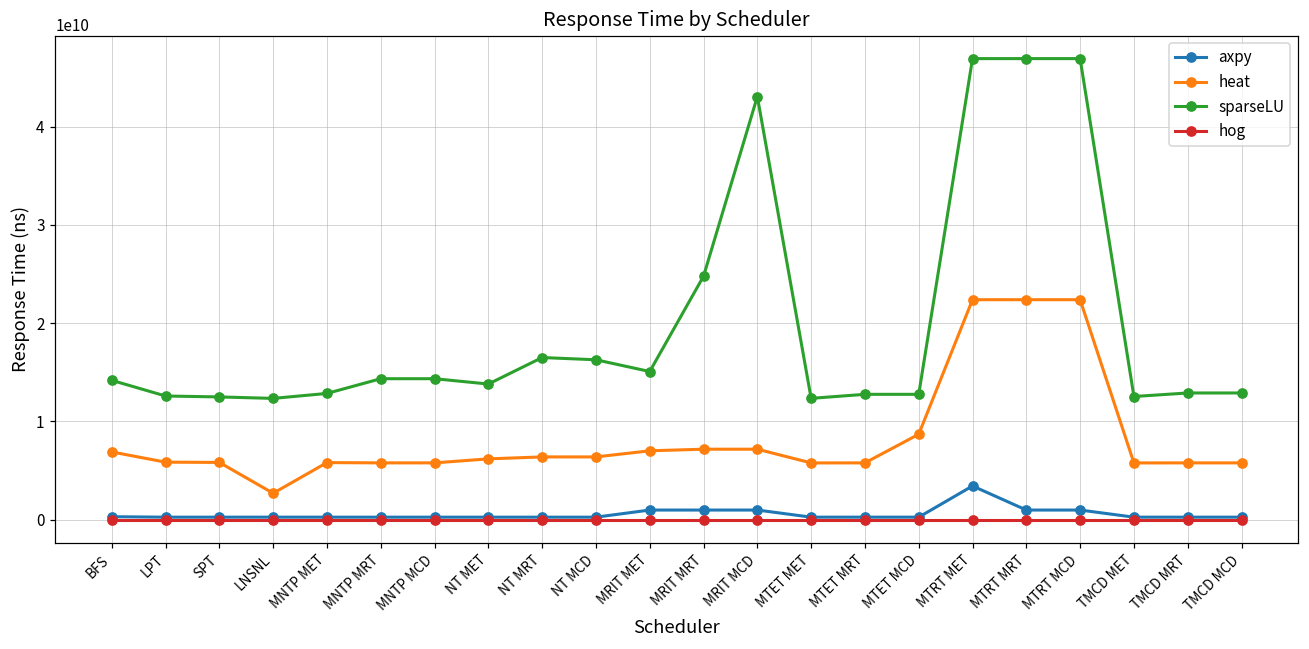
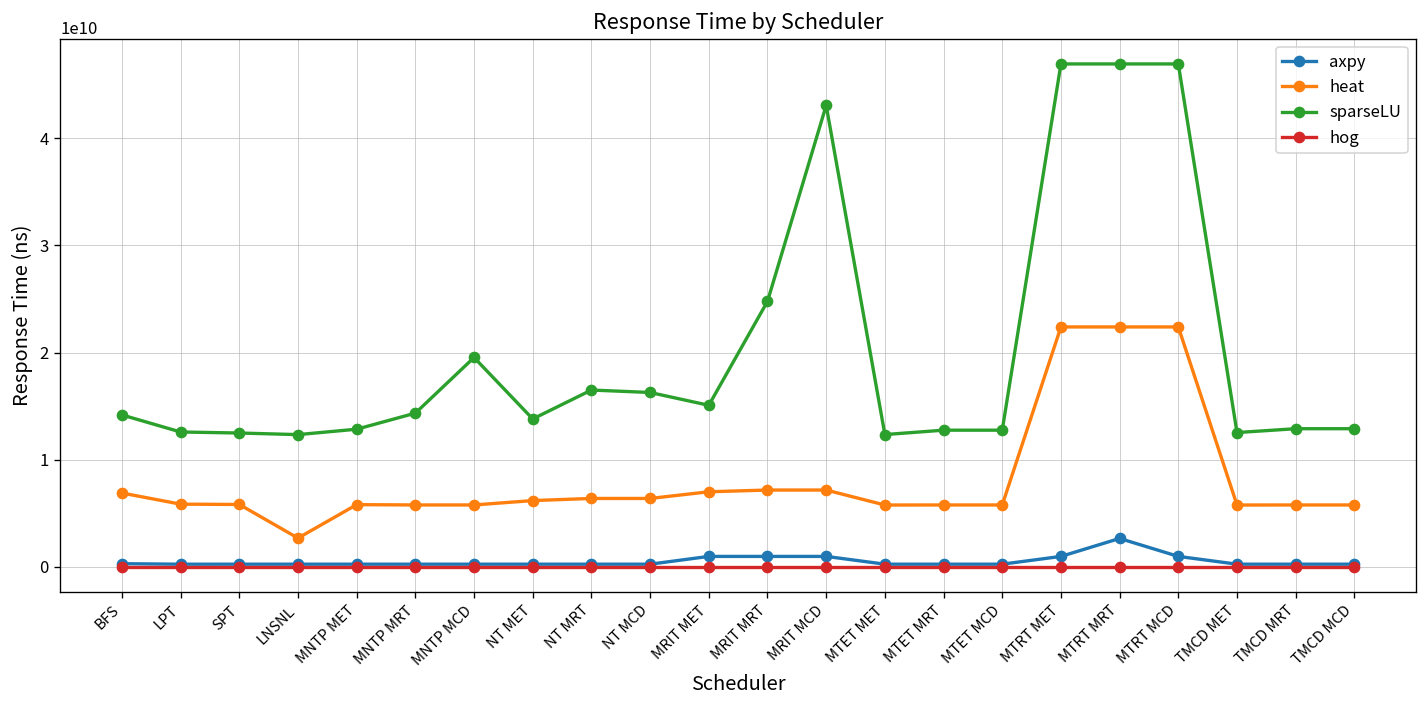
  {
    "axpy": {
      "BFS": 0,
      "MRIT MET": 1000000000,
      "MRIT MRT": 1000000000,
      "MRIT MCD": 1000000000,
-     "MTRT MET": 3000000000,
-     "MTRT MRT": 1000000000,
+     "MTRT MET": 1000000000,
+     "MTRT MRT": 3000000000,
      "MTRT MCD": 1000000000
    },
    "heat": {
      "BFS": 7000000000,
      "LPT": 6000000000,
      "SPT": 6000000000,
      "LNSNL": 3000000000,
      "MNTP MET": 6000000000,
      "MNTP MRT": 6000000000,
      "MNTP MCD": 6000000000,
      "NT MET": 6000000000,
      "NT MRT": 6000000000,
      "NT MCD": 6000000000,
      "MRIT MET": 7000000000,
      "MRIT MRT": 7000000000,
      "MRIT MCD": 7000000000,
      "MTET MET": 6000000000,
      "MTET MRT": 6000000000,
-     "MTET MCD": 9000000000,
+     "MTET MCD": 6000000000,
      "MTRT MET": 22000000000,
      "MTRT MRT": 22000000000,
      "MTRT MCD": 22000000000,
      "TMCD MET": 6000000000,
      "TMCD MRT": 6000000000,
      "TMCD MCD": 6000000000
    },
    "sparseLU": {
      "BFS": 14000000000,
      "LPT": 13000000000,
      "SPT": 12000000000,
      "LNSNL": 12000000000,
      "MNTP MET": 13000000000,
      "MNTP MRT": 14000000000,
-     "MNTP MCD": 14000000000,
+     "MNTP MCD": 20000000000,
      "NT MET": 14000000000,
      "NT MRT": 17000000000,
      "NT MCD": 16000000000,
      "MRIT MET": 15000000000,
      "MRIT MRT": 25000000000,
      "MRIT MCD": 43000000000,
      "MTET MET": 12000000000,
      "MTET MRT": 13000000000,
      "MTET MCD": 13000000000,
      "MTRT MET": 47000000000,
      "MTRT MRT": 47000000000,
      "MTRT MCD": 47000000000,
      "TMCD MET": 13000000000,
      "TMCD MRT": 13000000000,
      "TMCD MCD": 13000000000
    },
    "hog": {
      "BFS": 0,
      "MRIT MET": 0,
      "MRIT MRT": 0,
      "MRIT MCD": 0,
      "MTRT MET": 0,
      "MTRT MRT": 0,
      "MTRT MCD": 0
    }
  }
